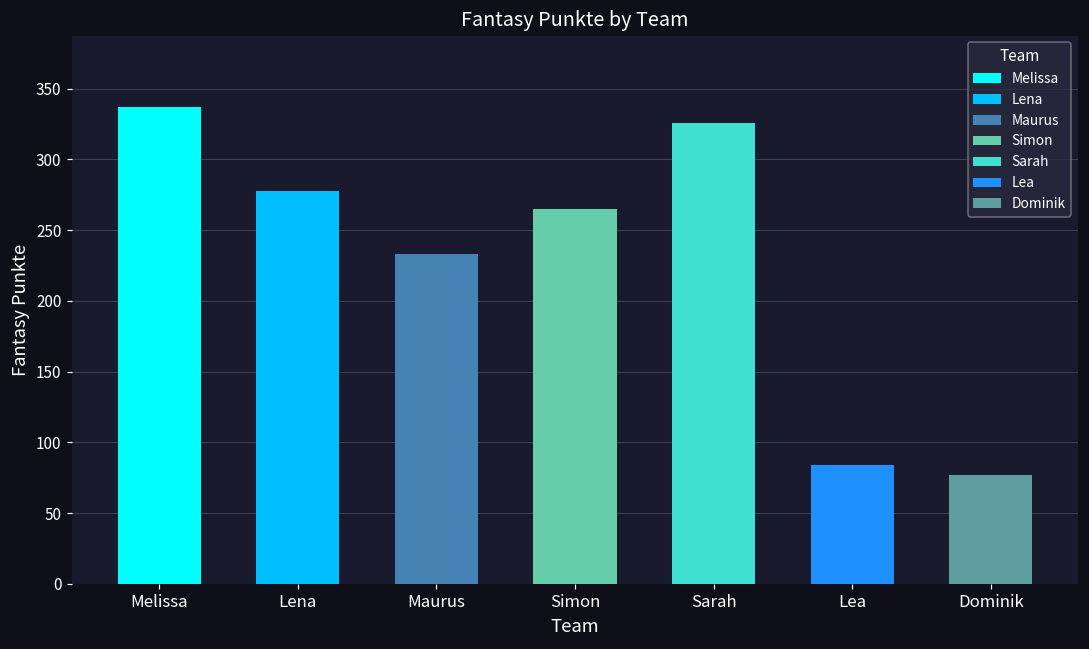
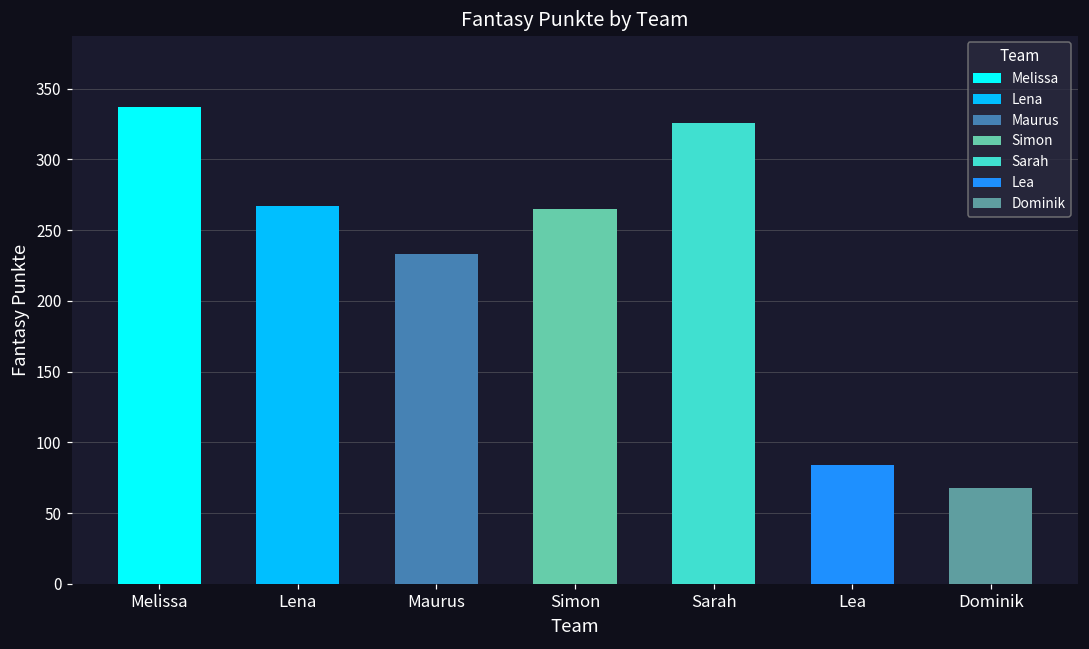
  {
    "Melissa": 337,
-   "Lena": 278,
+   "Lena": 267,
    "Maurus": 233,
    "Simon": 265,
    "Sarah": 326,
    "Lea": 84,
-   "Dominik": 77
+   "Dominik": 68
  }
